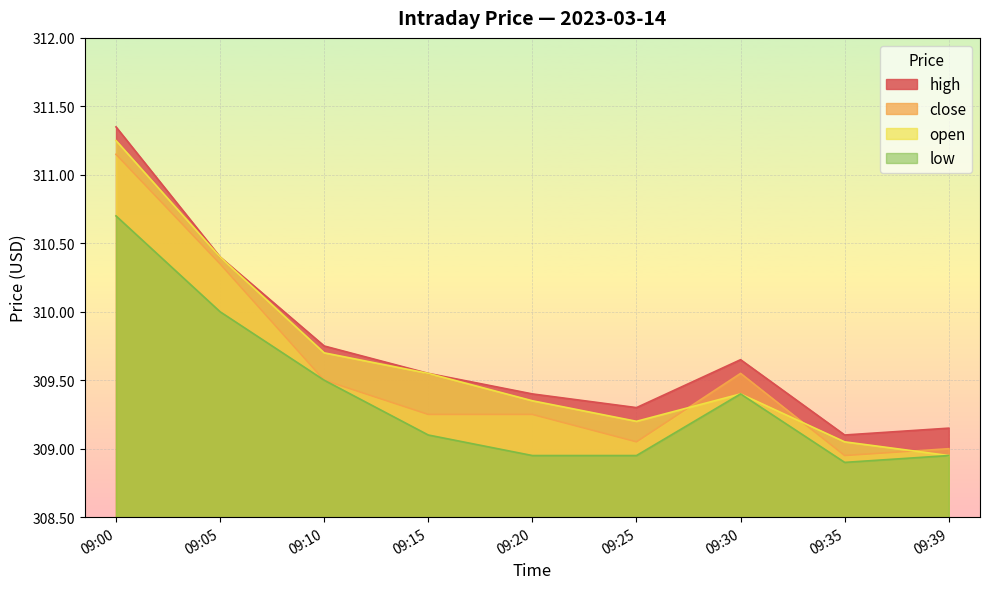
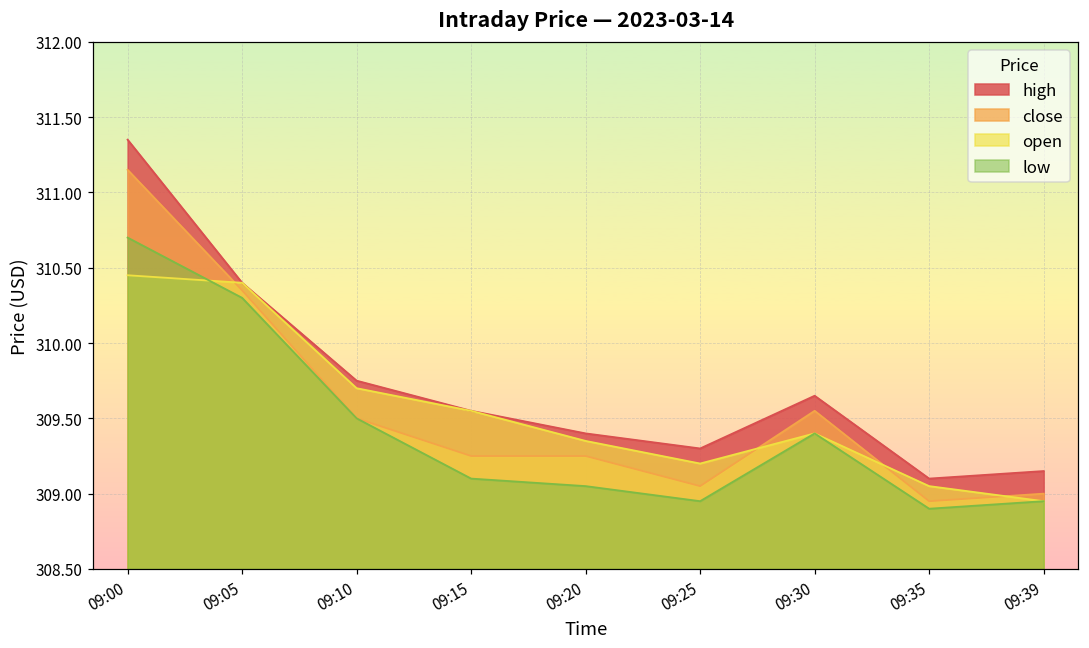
  {
    "high": {
      "09:00": 311.35,
      "09:10": 309.75,
      "09:20": 309.40,
      "09:25": 309.30,
      "09:30": 309.65,
      "09:35": 309.10,
      "09:39": 309.15
    },
    "close": {
      "09:00": 311.15,
      "09:05": 310.35,
      "09:15": 309.25,
      "09:20": 309.25,
      "09:25": 309.05,
      "09:30": 309.55,
      "09:35": 308.95,
      "09:39": 309.00
    },
    "open": {
-     "09:00": 311.25,
+     "09:00": 310.45,
      "09:10": 309.70,
      "09:20": 309.35,
      "09:25": 309.20,
      "09:35": 309.05
    },
    "low": {
      "09:00": 310.70,
-     "09:05": 310.0,
+     "09:05": 310.3,
      "09:15": 309.10,
-     "09:20": 308.95,
+     "09:20": 309.05,
      "09:25": 308.95,
      "09:35": 308.90
    }
  }
